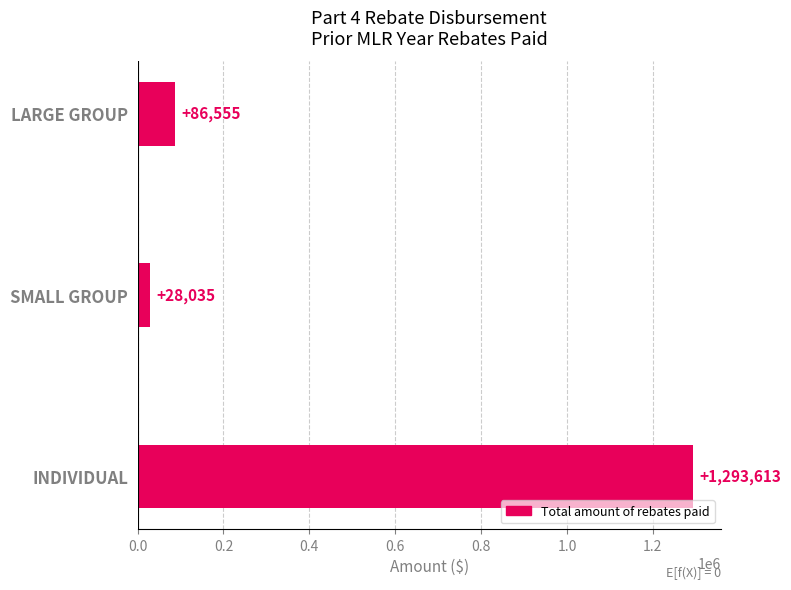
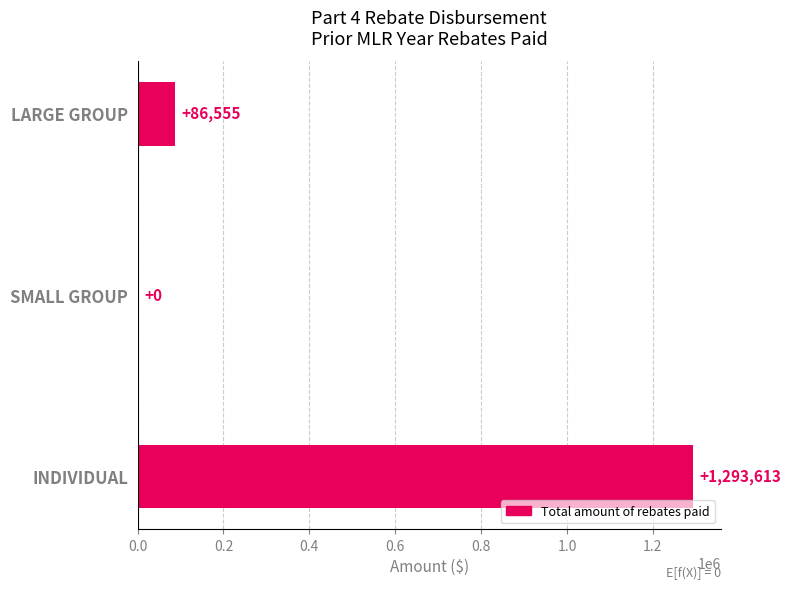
  {
    "LARGE GROUP": "+86,555",
-   "SMALL GROUP": "+28,035",
+   "SMALL GROUP": "+0",
    "INDIVIDUAL": "+1,293,613"
  }
